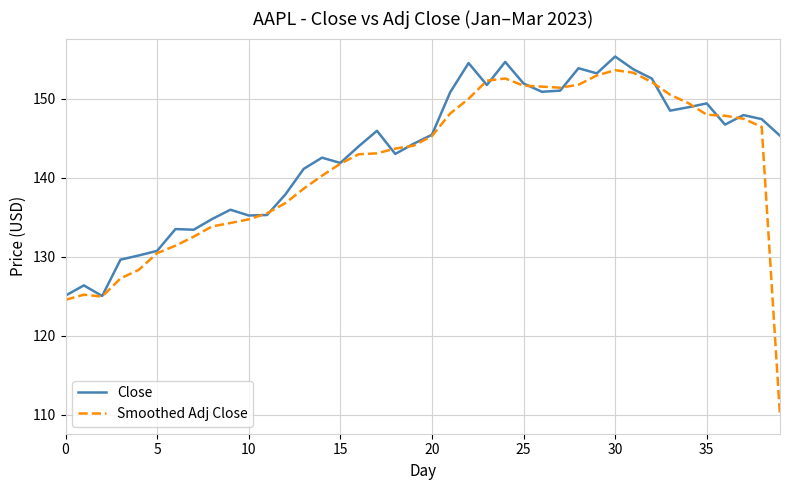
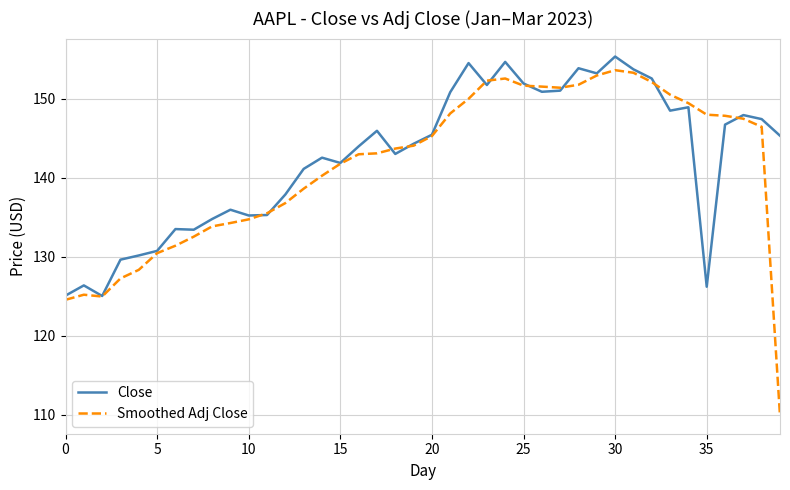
  {
    "Close": {
      "0": 125,
      "10": 135,
      "30": 155,
-     "35": 149
+     "35": 126
    },
    "Smoothed Adj Close": {
      "0": 125,
      "10": 135,
      "30": 154,
      "35": 148
    }
  }
